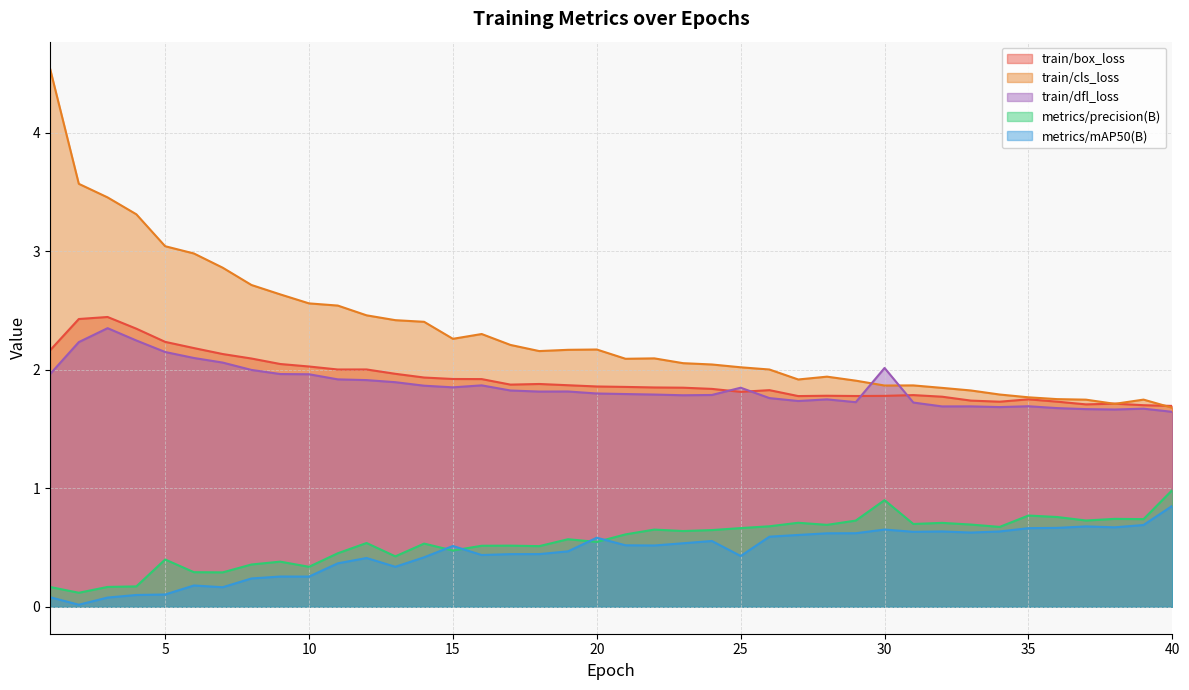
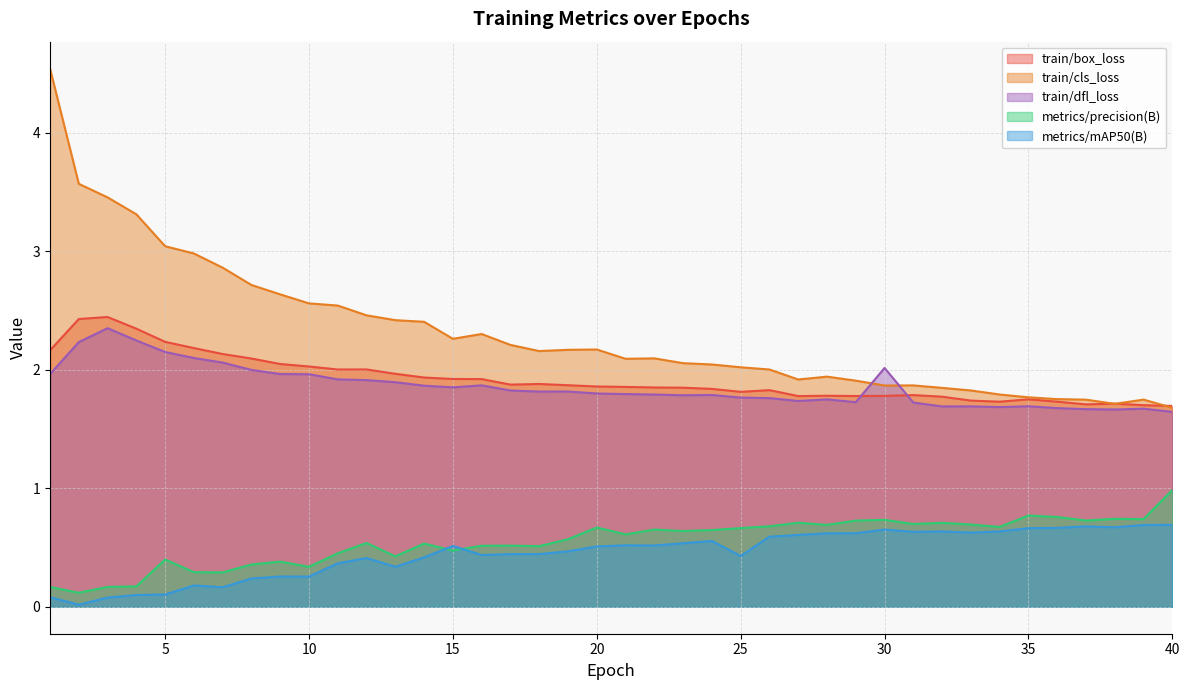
  {
    "train/dfl_loss": {
      "5": 2.15,
      "10": 1.96,
      "15": 1.85,
      "20": 1.80,
-     "25": 1.85,
+     "25": 1.77,
      "30": 2.02,
      "35": 1.69,
      "40": 1.64
    },
    "metrics/precision(B)": {
      "5": 0.40,
      "10": 0.34,
      "15": 0.47,
-     "20": 0.55,
+     "20": 0.67,
      "25": 0.66,
-     "30": 0.90,
+     "30": 0.73,
      "35": 0.77,
      "40": 0.99
    },
    "metrics/mAP50(B)": {
      "5": 0.10,
      "10": 0.26,
      "15": 0.51,
-     "20": 0.58,
+     "20": 0.51,
      "25": 0.43,
      "30": 0.65,
      "35": 0.66,
-     "40": 0.85
+     "40": 0.69
    }
  }
